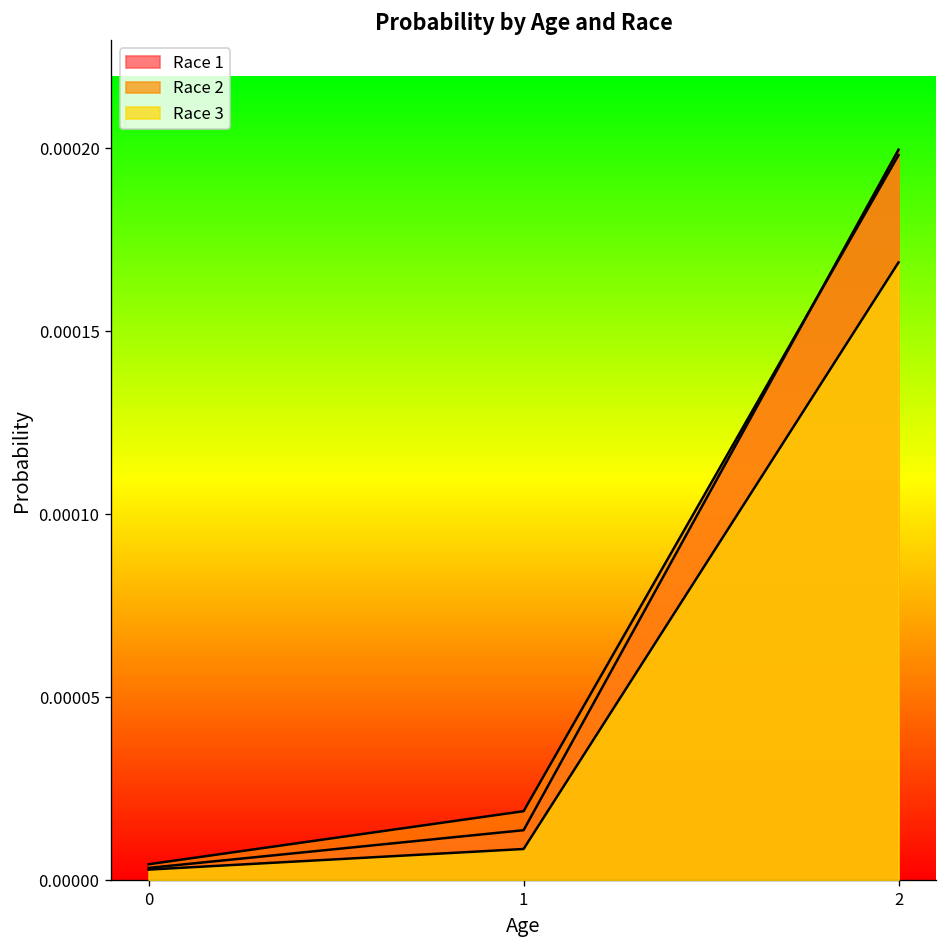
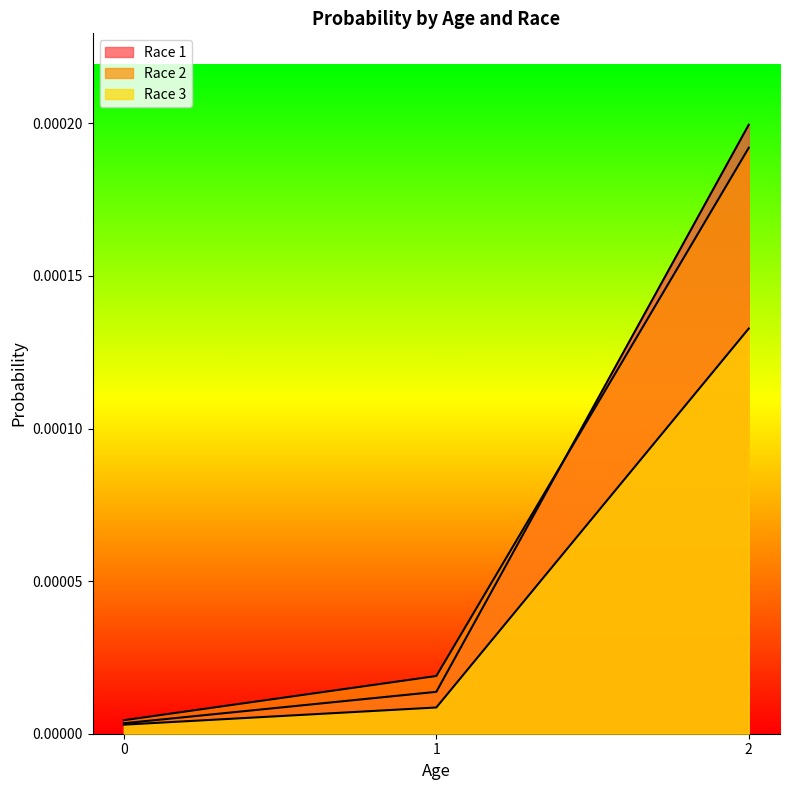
  {
    "Race 1": {
      "1": 0.000014,
      "2": 0.000200
    },
    "Race 2": {
      "0": 0.000004,
      "1": 0.000019,
-     "2": 0.000198
+     "2": 0.000192
    },
    "Race 3": {
      "1": 0.000009,
-     "2": 0.000169
+     "2": 0.000133
    }
  }
